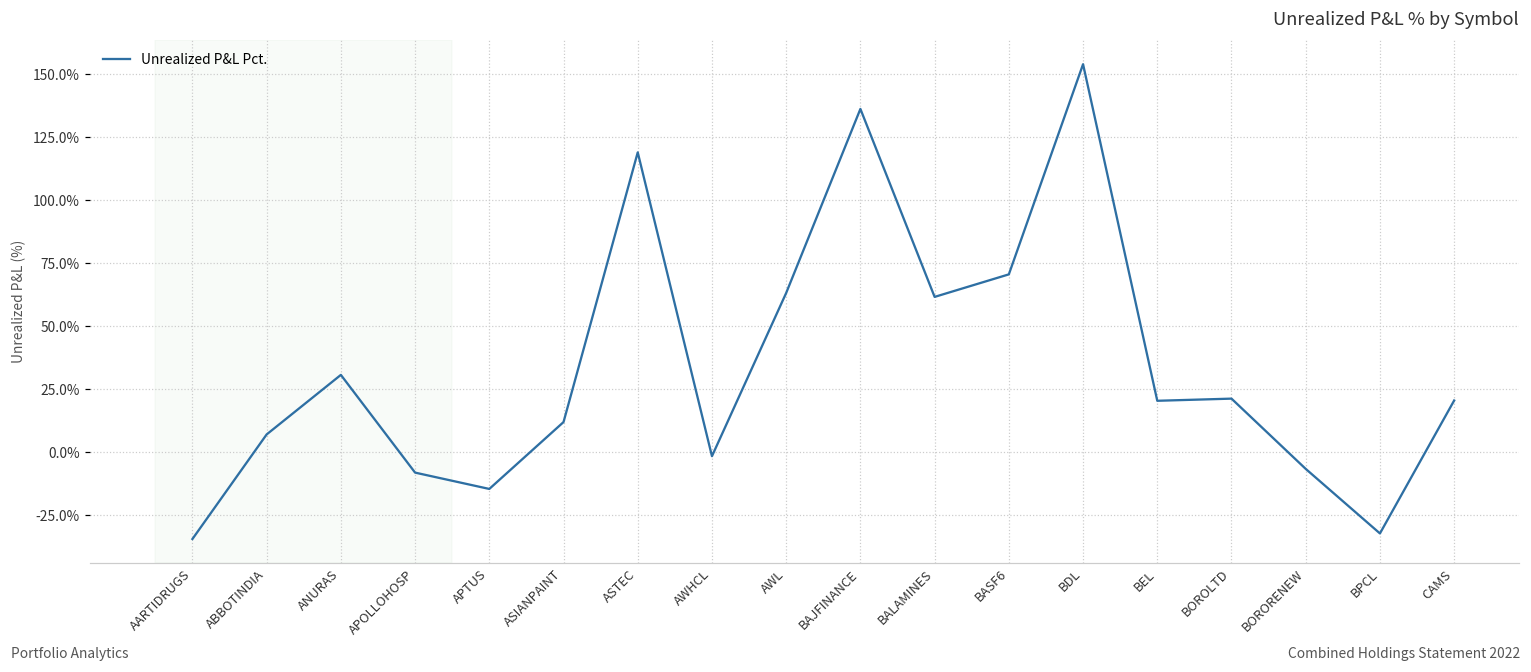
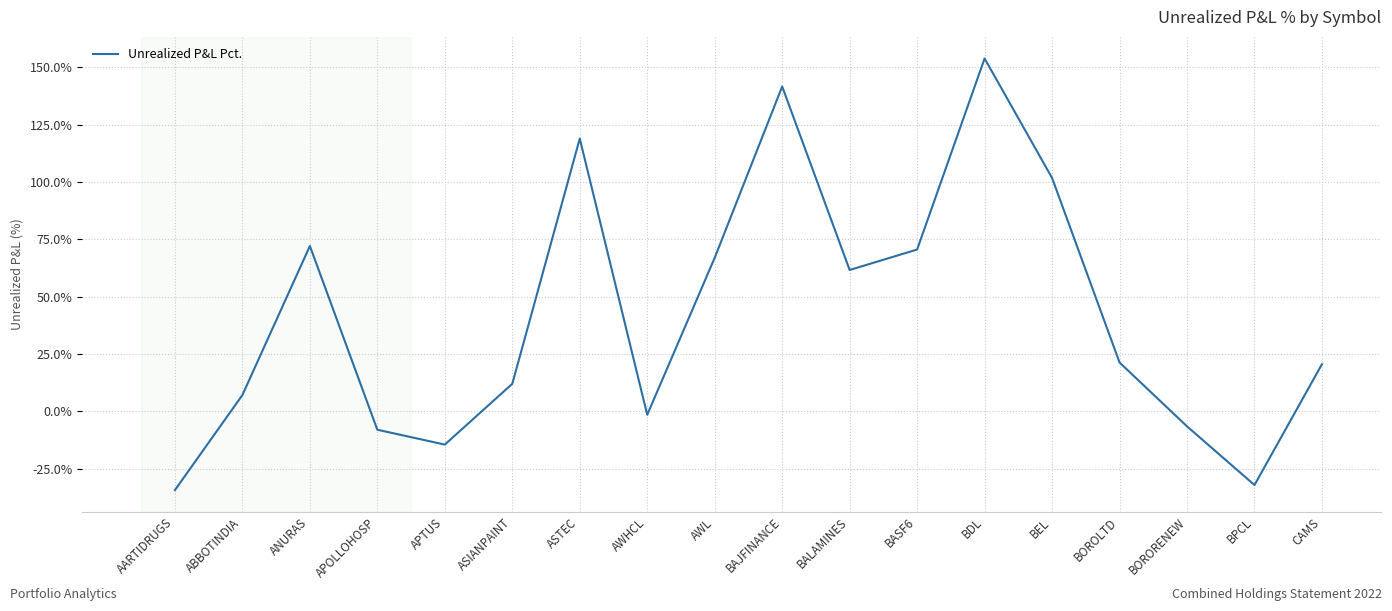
  {
    "AARTIDRUGS": "-34%",
    "ABBOTINDIA": "7%",
-   "ANURAS": "31%",
+   "ANURAS": "72%",
    "APOLLOHOSP": "-8%",
    "APTUS": "-14%",
    "ASIANPAINT": "12%",
    "ASTEC": "119%",
    "AWHCL": "-1%",
-   "AWL": "63%",
-   "BAJFINANCE": "136%",
+   "AWL": "67%",
+   "BAJFINANCE": "142%",
    "BALAMINES": "62%",
    "BASF6": "71%",
    "BDL": "154%",
-   "BEL": "20%",
+   "BEL": "102%",
    "BOROLTD": "21%",
    "BORORENEW": "-7%",
    "BPCL": "-32%",
    "CAMS": "21%"
  }
